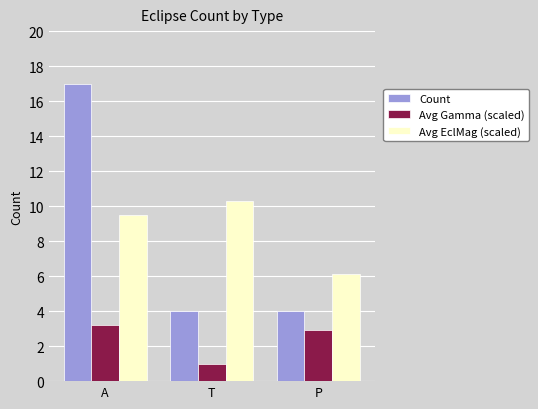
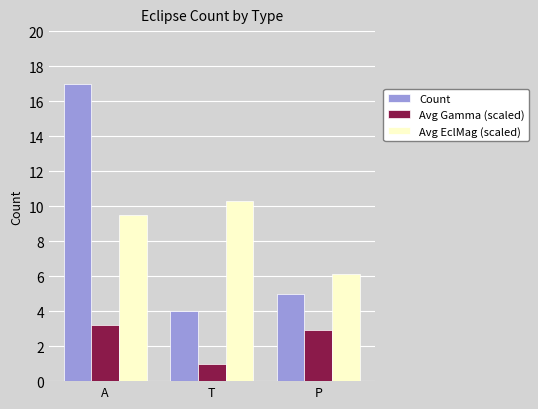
  {
    "Count": {
      "A": 17,
      "T": 4,
-     "P": 4
+     "P": 5
    },
    "Avg Gamma (scaled)": {
      "A": 3.2,
      "T": 1,
      "P": 3
    },
    "Avg EclMag (scaled)": {
      "A": 9.5,
      "T": 10.3,
      "P": 6
    }
  }
